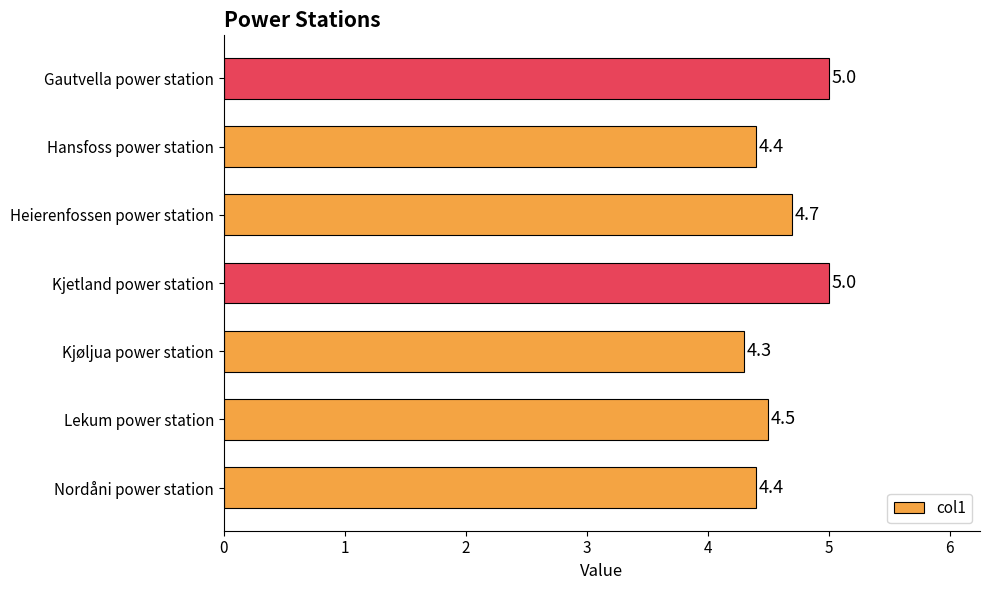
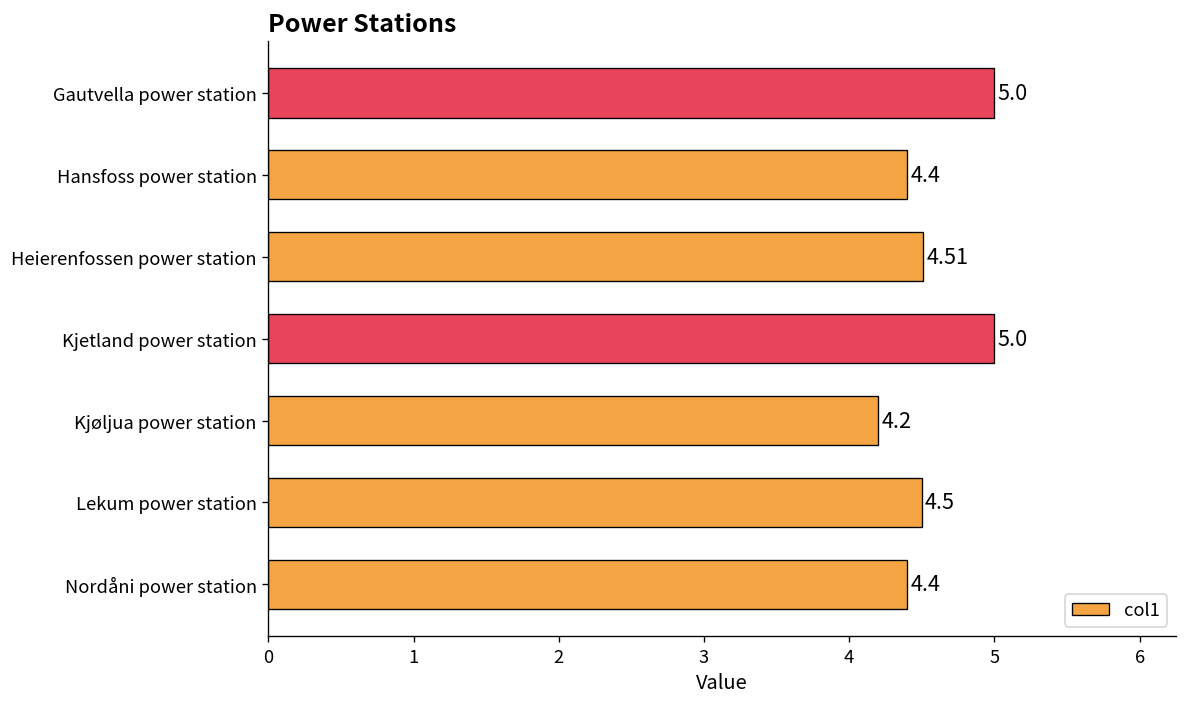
  {
    "Gautvella power station": 5.0,
    "Hansfoss power station": 4.4,
-   "Heierenfossen power station": 4.7,
+   "Heierenfossen power station": 4.51,
    "Kjetland power station": 5.0,
-   "Kjøljua power station": 4.3,
+   "Kjøljua power station": 4.2,
    "Lekum power station": 4.5,
    "Nordåni power station": 4.4
  }
